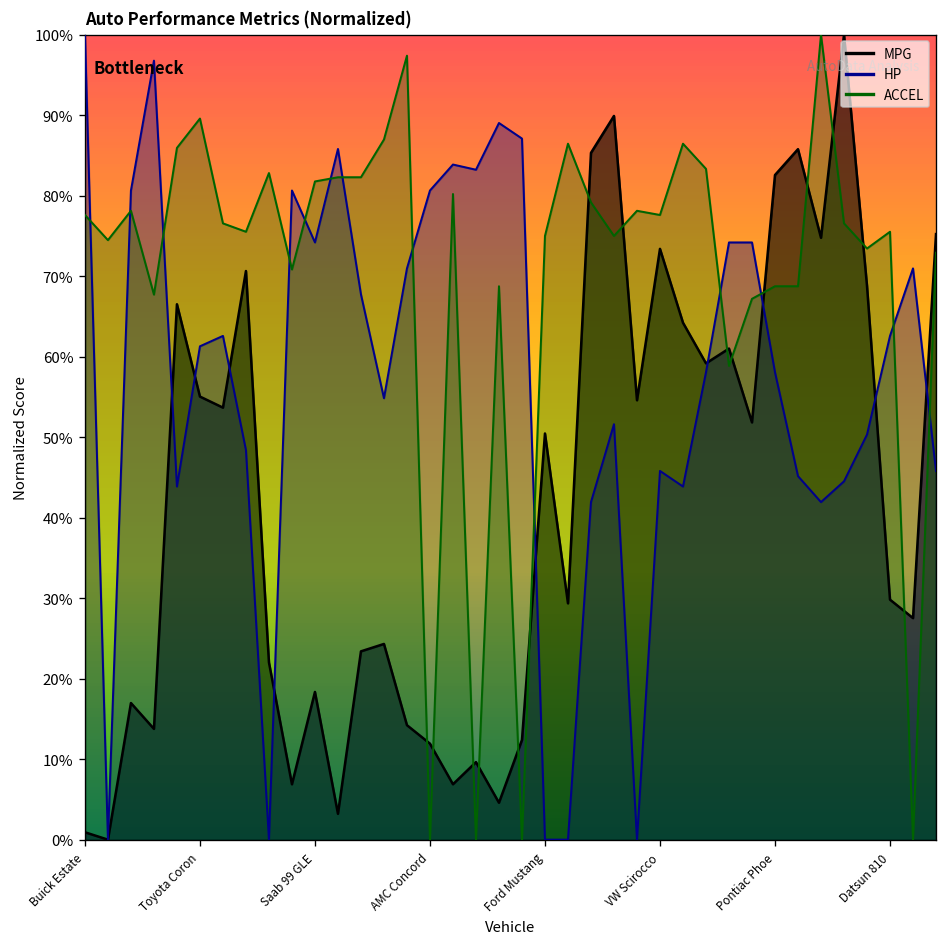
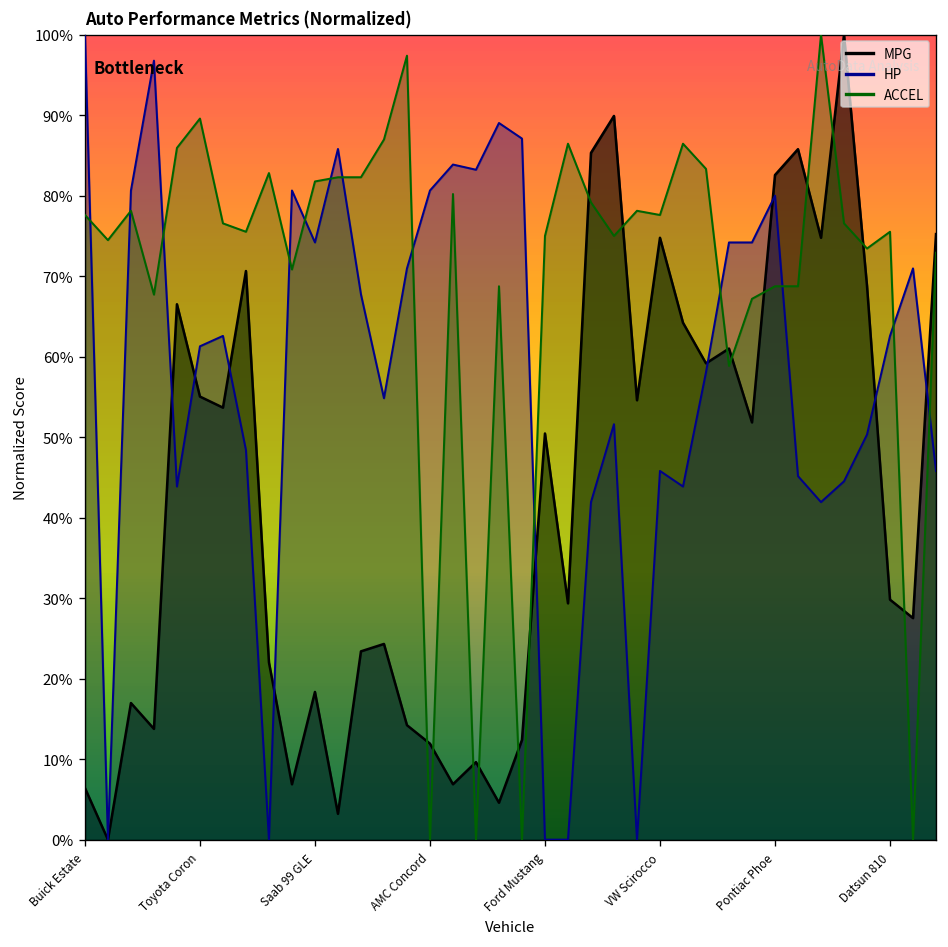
  {
    "MPG": {
-     "Buick Estate": "1%",
+     "Buick Estate": "6%",
      "Toyota Coron": "55%",
      "Saab 99 GLE": "18%",
      "AMC Concord": "12%",
      "Ford Mustang": "50%",
-     "VW Scirocco": "73%",
+     "VW Scirocco": "75%",
      "Pontiac Phoe": "83%",
      "Datsun 810": "30%"
    },
    "HP": {
      "Buick Estate": "100%",
      "Toyota Coron": "61%",
      "Saab 99 GLE": "74%",
      "AMC Concord": "81%",
      "Ford Mustang": "0%",
      "VW Scirocco": "46%",
-     "Pontiac Phoe": "58%",
+     "Pontiac Phoe": "80%",
      "Datsun 810": "63%"
    },
    "ACCEL": {
      "Buick Estate": "78%",
      "Toyota Coron": "90%",
      "Saab 99 GLE": "82%",
      "AMC Concord": "0%",
      "Ford Mustang": "75%",
      "VW Scirocco": "78%",
      "Pontiac Phoe": "69%",
      "Datsun 810": "76%"
    }
  }
